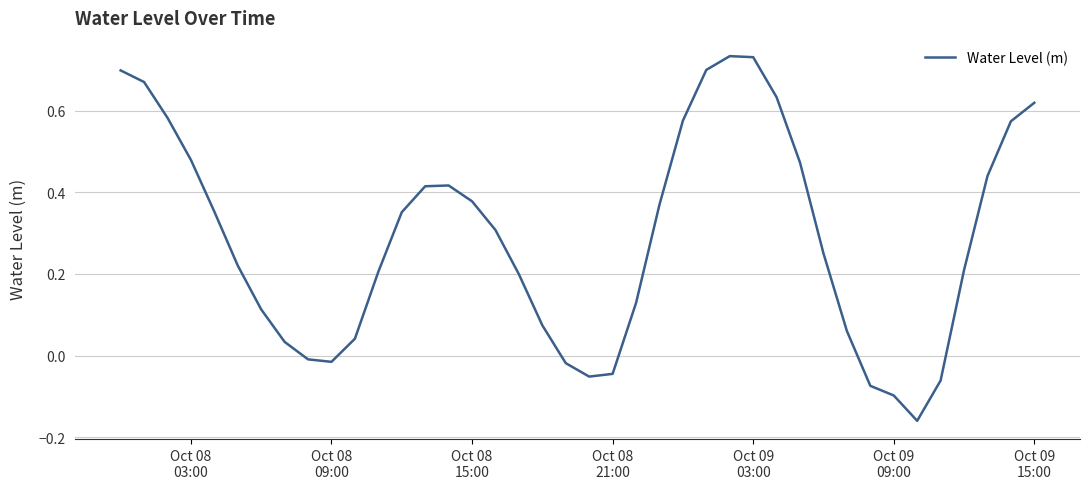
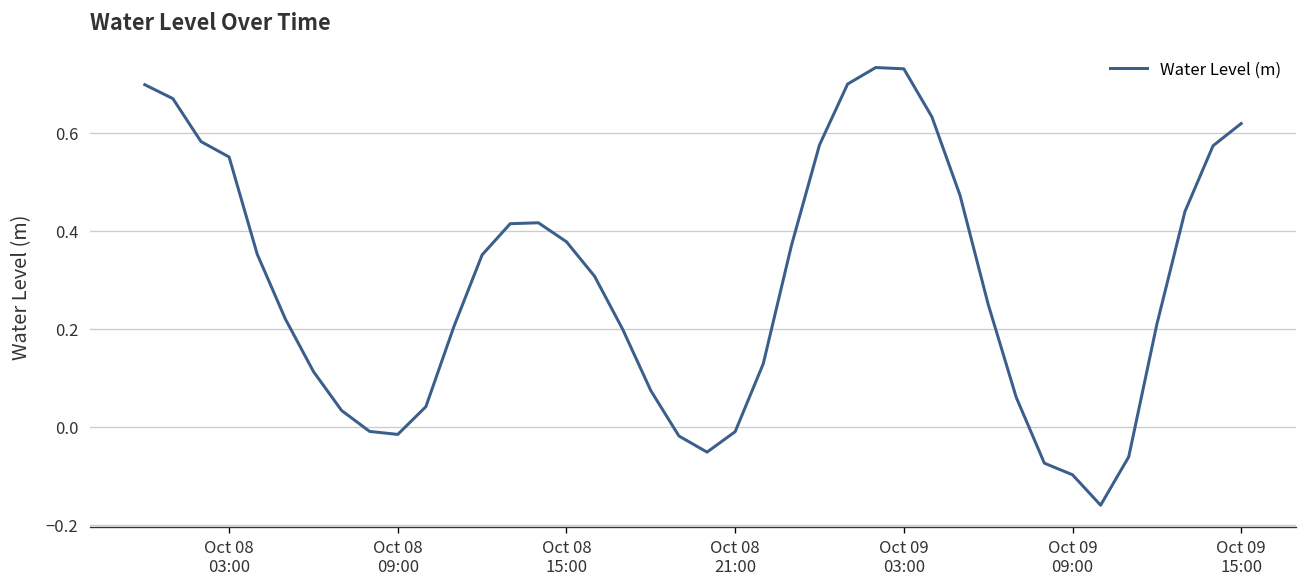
  {
-   "Oct 08 03:00": 0.48,
+   "Oct 08 03:00": 0.55,
    "Oct 08 09:00": -0.02,
    "Oct 08 15:00": 0.38,
-   "Oct 08 21:00": -0.04,
+   "Oct 08 21:00": -0.01,
    "Oct 09 03:00": 0.73,
    "Oct 09 09:00": -0.10,
    "Oct 09 15:00": 0.62
  }
